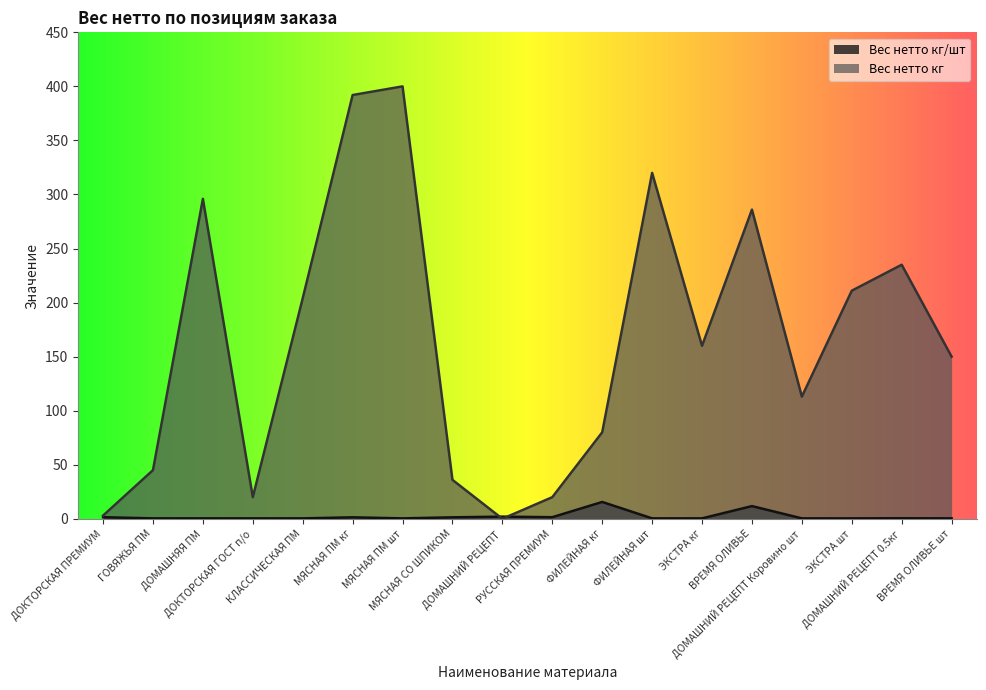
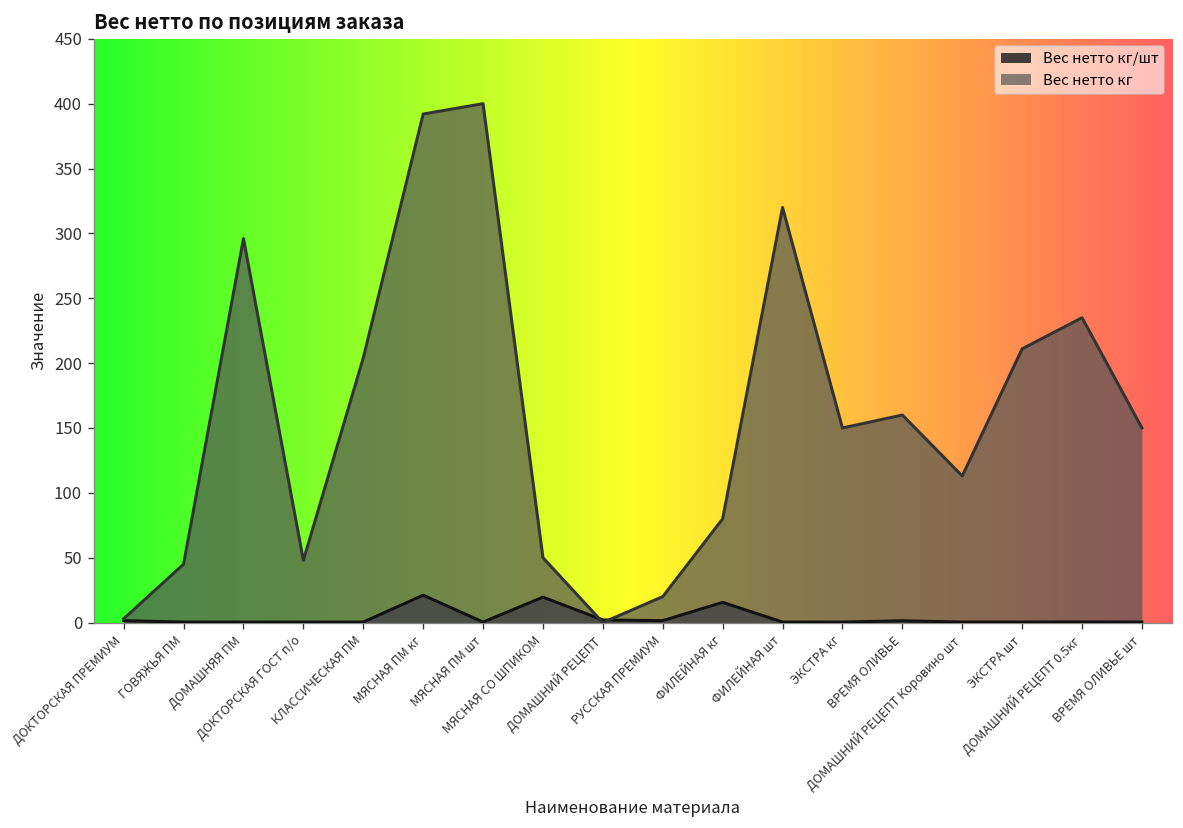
  {
    "Вес нетто кг/шт": {
      "ГОВЯЖЬЯ ПМ": 0,
      "ДОМАШНЯЯ ПМ": 0,
      "ДОКТОРСКАЯ ГОСТ п/о": 0,
      "КЛАССИЧЕСКАЯ ПМ": 0,
-     "МЯСНАЯ ПМ кг": 1,
+     "МЯСНАЯ ПМ кг": 21,
      "МЯСНАЯ ПМ шт": 0,
-     "МЯСНАЯ СО ШПИКОМ": 1,
+     "МЯСНАЯ СО ШПИКОМ": 20,
      "РУССКАЯ ПРЕМИУМ": 1,
      "ФИЛЕЙНАЯ кг": 16,
      "ФИЛЕЙНАЯ шт": 0,
      "ЭКСТРА кг": 0,
-     "ВРЕМЯ ОЛИВЬЕ": 12,
+     "ВРЕМЯ ОЛИВЬЕ": 1,
      "ДОМАШНИЙ РЕЦЕПТ Коровино шт": 0,
      "ЭКСТРА шт": 0,
      "ДОМАШНИЙ РЕЦЕПТ 0.5кг": 1,
      "ВРЕМЯ ОЛИВЬЕ шт": 0
    },
    "Вес нетто кг": {
      "ГОВЯЖЬЯ ПМ": 45,
      "ДОМАШНЯЯ ПМ": 296,
-     "ДОКТОРСКАЯ ГОСТ п/о": 20,
+     "ДОКТОРСКАЯ ГОСТ п/о": 48,
      "КЛАССИЧЕСКАЯ ПМ": 204,
      "МЯСНАЯ ПМ кг": 392,
      "МЯСНАЯ ПМ шт": 400,
-     "МЯСНАЯ СО ШПИКОМ": 36,
+     "МЯСНАЯ СО ШПИКОМ": 50,
      "РУССКАЯ ПРЕМИУМ": 20,
      "ФИЛЕЙНАЯ кг": 80,
      "ФИЛЕЙНАЯ шт": 320,
-     "ЭКСТРА кг": 160,
-     "ВРЕМЯ ОЛИВЬЕ": 286,
+     "ЭКСТРА кг": 150,
+     "ВРЕМЯ ОЛИВЬЕ": 160,
      "ДОМАШНИЙ РЕЦЕПТ Коровино шт": 113,
      "ЭКСТРА шт": 211,
      "ДОМАШНИЙ РЕЦЕПТ 0.5кг": 235,
      "ВРЕМЯ ОЛИВЬЕ шт": 150
    }
  }
